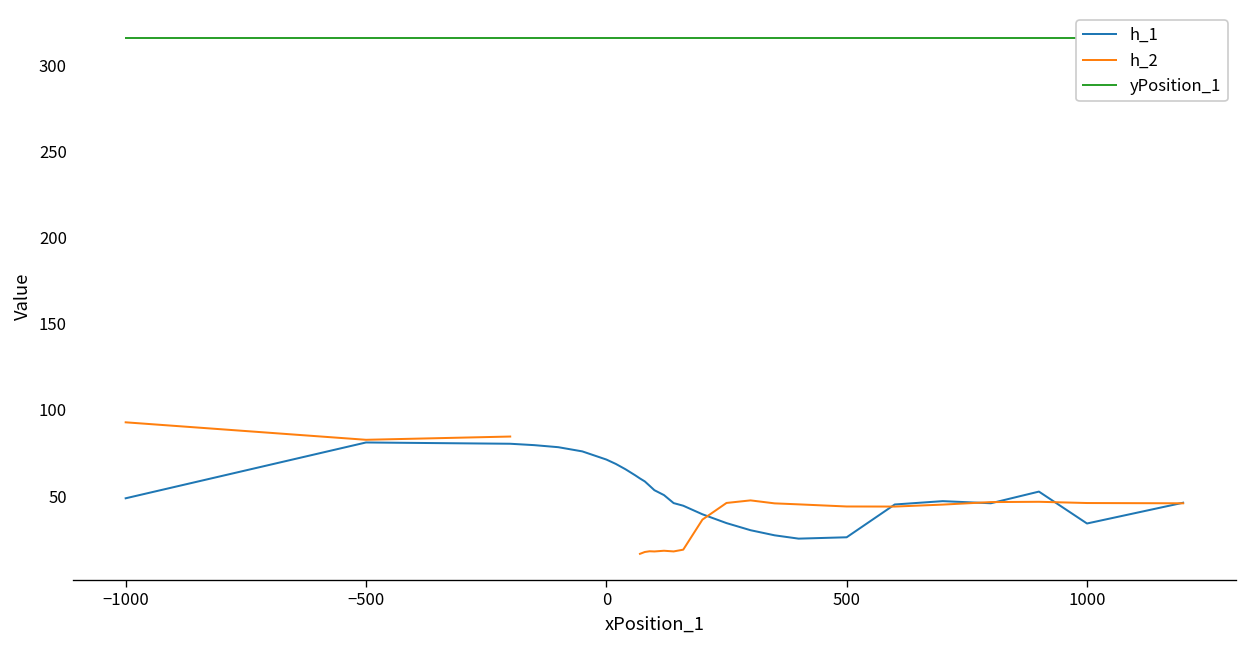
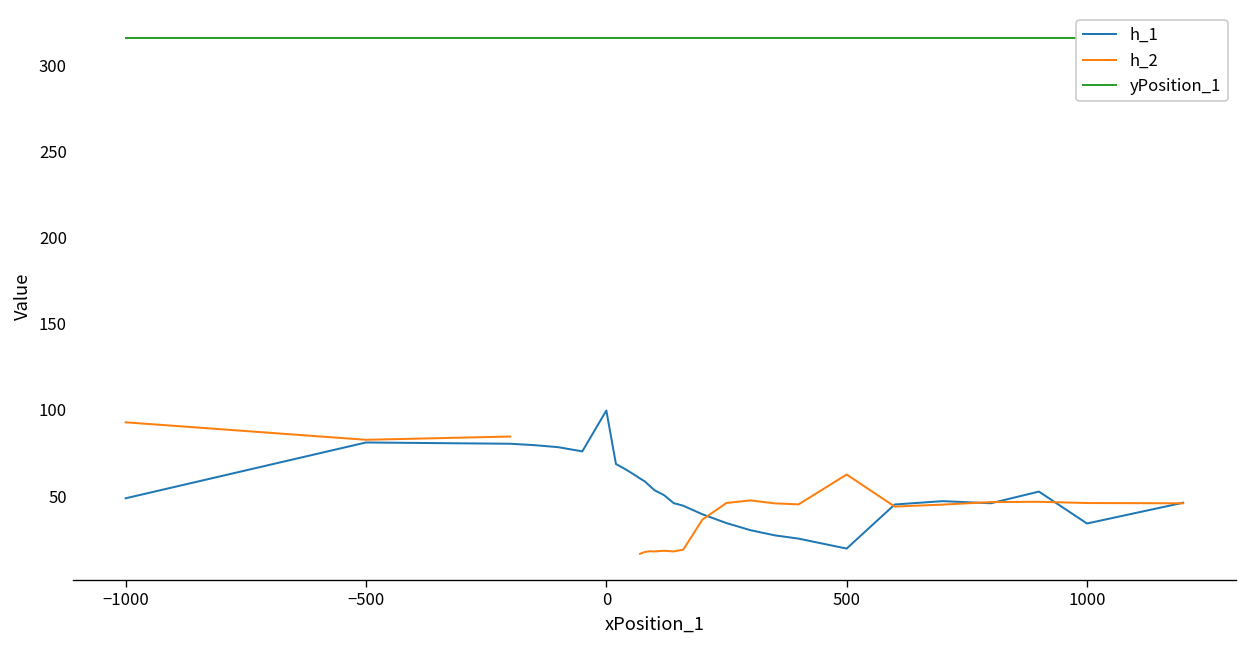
  {
    "h_1": {
      "−1000": 49,
-     "0": 71,
-     "500": 26,
+     "0": 100,
+     "500": 20,
      "1000": 34
    },
    "h_2": {
      "−1000": 93,
      "0": 82,
-     "500": 44,
+     "500": 63,
      "1000": 46
    },
    "yPosition_1": {
      "−1000": 316,
      "−500": 316,
      "0": 316,
      "500": 316
    }
  }
